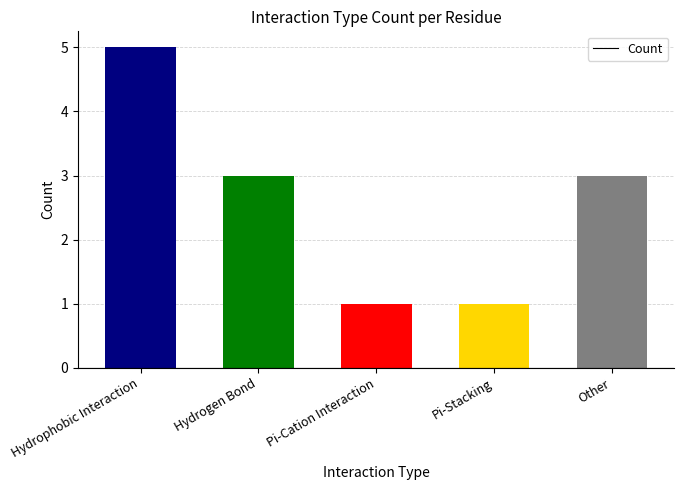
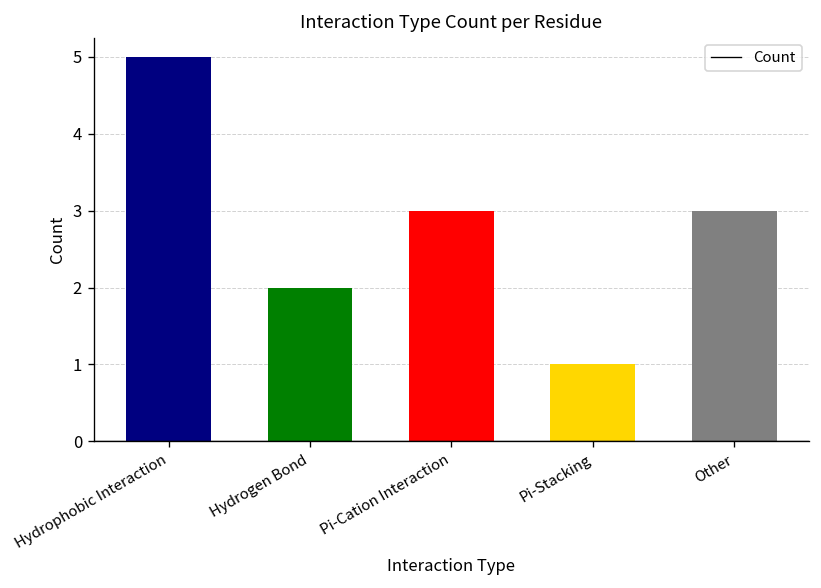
  {
    "Hydrophobic Interaction": 5,
-   "Hydrogen Bond": 3,
-   "Pi-Cation Interaction": 1,
+   "Hydrogen Bond": 2,
+   "Pi-Cation Interaction": 3,
    "Pi-Stacking": 1,
    "Other": 3
  }
